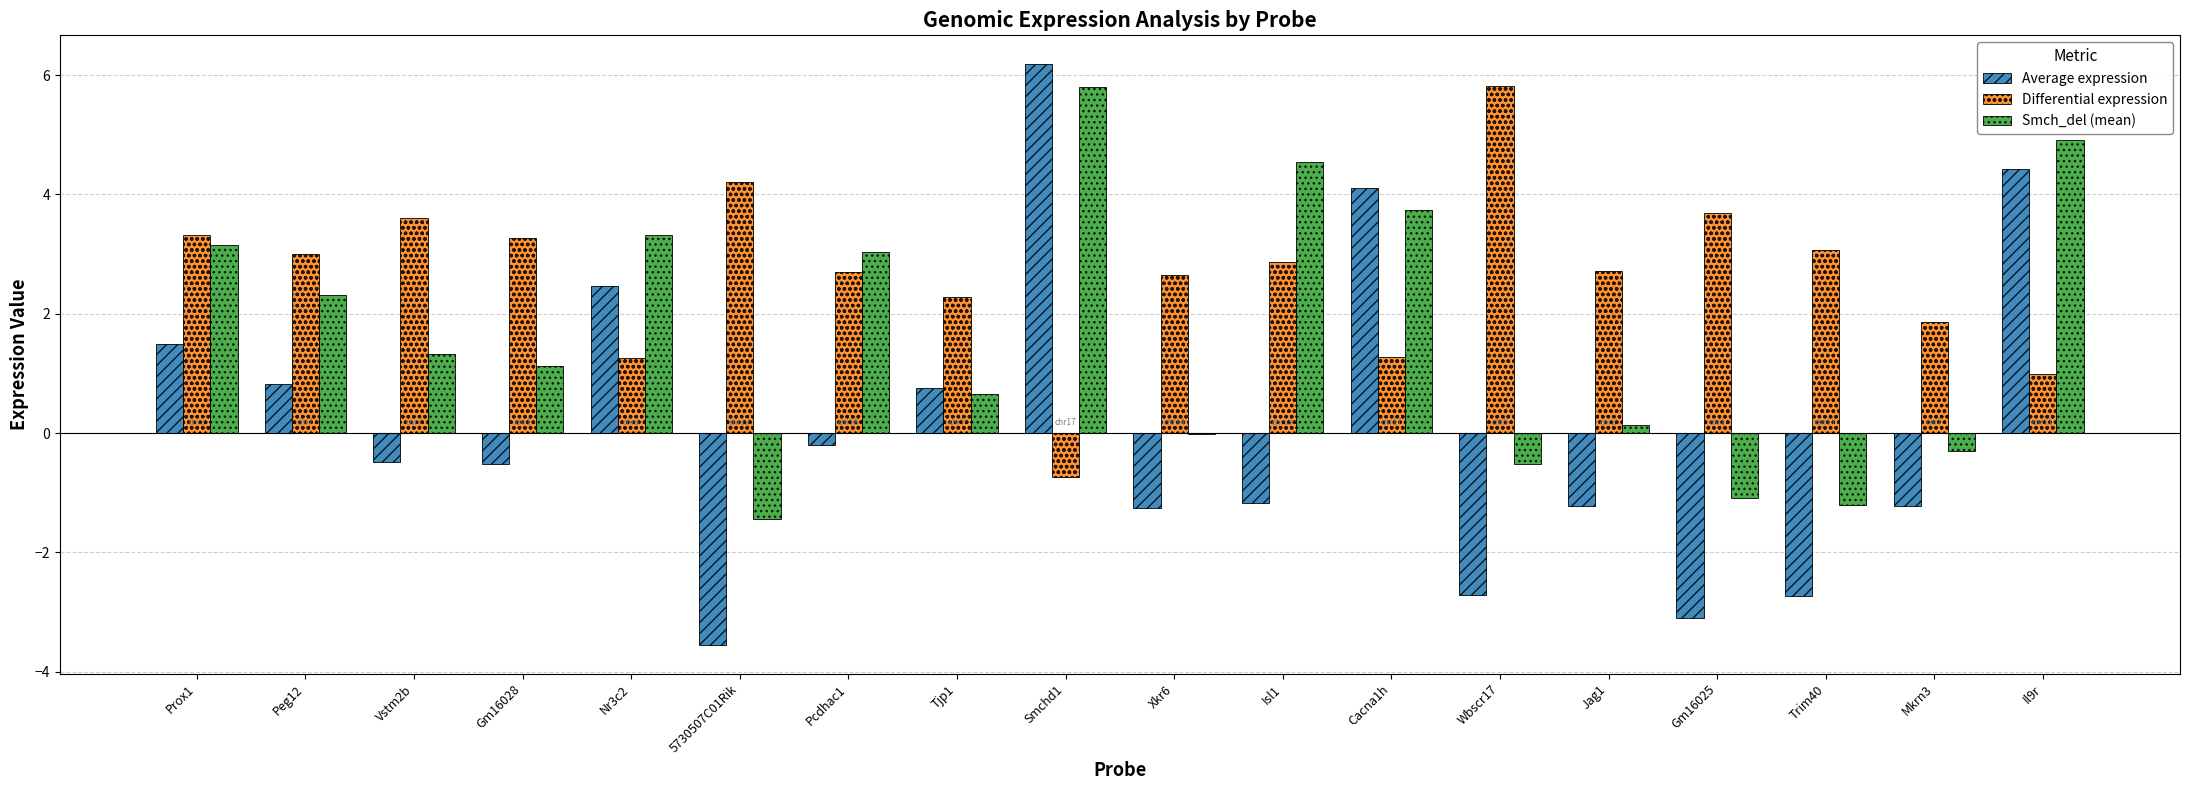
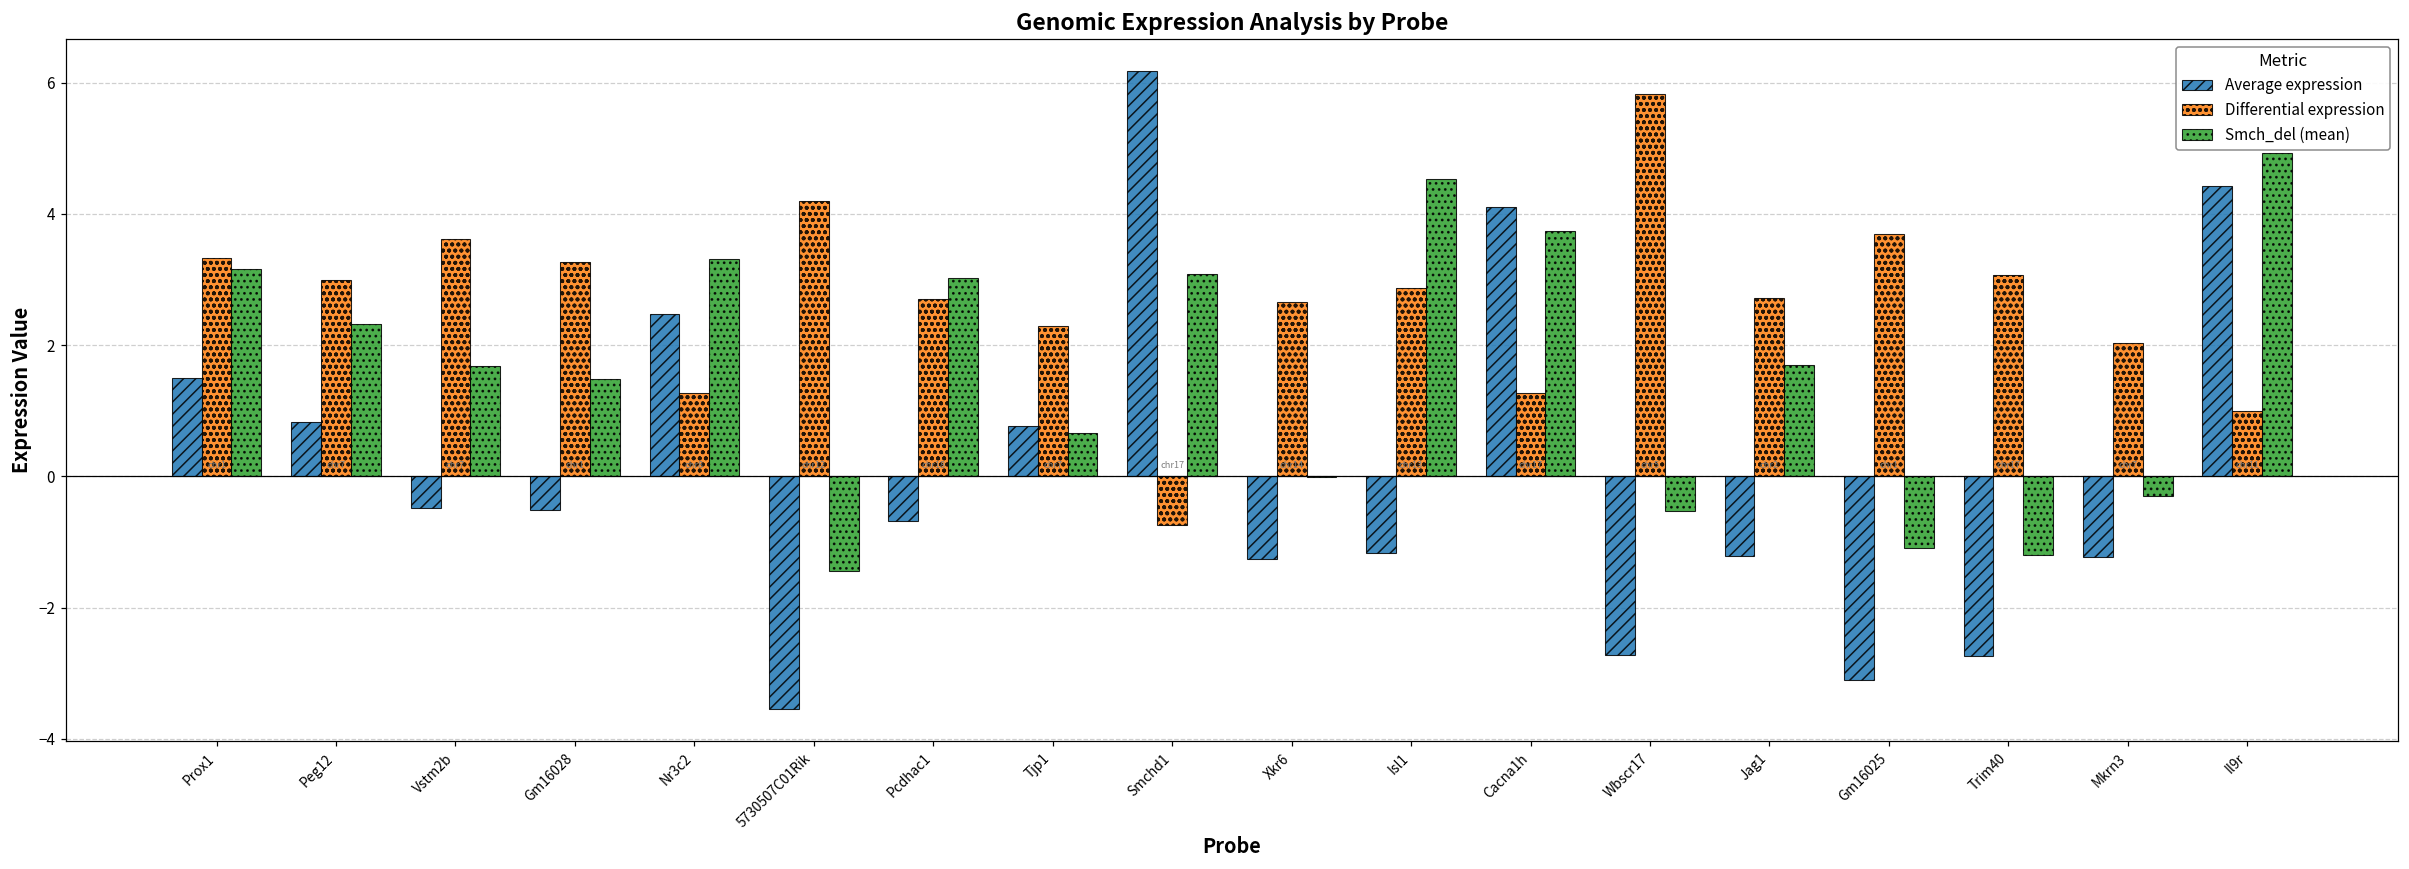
  {
    "Average expression": {
      "Prox1": 1.5,
      "Peg12": 0.8,
      "Vstm2b": -0.5,
      "Gm16028": -0.5,
      "Nr3c2": 2.5,
      "5730507C01Rik": -3.5,
-     "Pcdhac1": -0.2,
+     "Pcdhac1": -0.7,
      "Tjp1": 0.8,
      "Smchd1": 6.2,
      "Xkr6": -1.3,
      "Isl1": -1.2,
      "Cacna1h": 4.1,
      "Wbscr17": -2.7,
      "Jag1": -1.2,
      "Gm16025": -3.1,
      "Trim40": -2.7,
      "Mkrn3": -1.2,
      "Il9r": 4.4
    },
    "Differential expression": {
      "Prox1": 3.3,
      "Peg12": 3.0,
      "Vstm2b": 3.6,
      "Gm16028": 3.3,
      "Nr3c2": 1.3,
      "5730507C01Rik": 4.2,
      "Pcdhac1": 2.7,
      "Tjp1": 2.3,
      "Smchd1": -0.7,
      "Xkr6": 2.7,
      "Isl1": 2.9,
      "Cacna1h": 1.3,
      "Wbscr17": 5.8,
      "Jag1": 2.7,
      "Gm16025": 3.7,
      "Trim40": 3.1,
-     "Mkrn3": 1.9,
+     "Mkrn3": 2.0,
      "Il9r": 1.0
    },
    "Smch_del (mean)": {
      "Prox1": 3.2,
      "Peg12": 2.3,
-     "Vstm2b": 1.3,
-     "Gm16028": 1.1,
+     "Vstm2b": 1.7,
+     "Gm16028": 1.5,
      "Nr3c2": 3.3,
      "5730507C01Rik": -1.4,
      "Pcdhac1": 3.0,
      "Tjp1": 0.7,
-     "Smchd1": 5.8,
+     "Smchd1": 3.1,
      "Isl1": 4.5,
      "Cacna1h": 3.7,
      "Wbscr17": -0.5,
-     "Jag1": 0.1,
+     "Jag1": 1.7,
      "Gm16025": -1.1,
      "Trim40": -1.2,
      "Mkrn3": -0.3,
      "Il9r": 4.9
    }
  }
